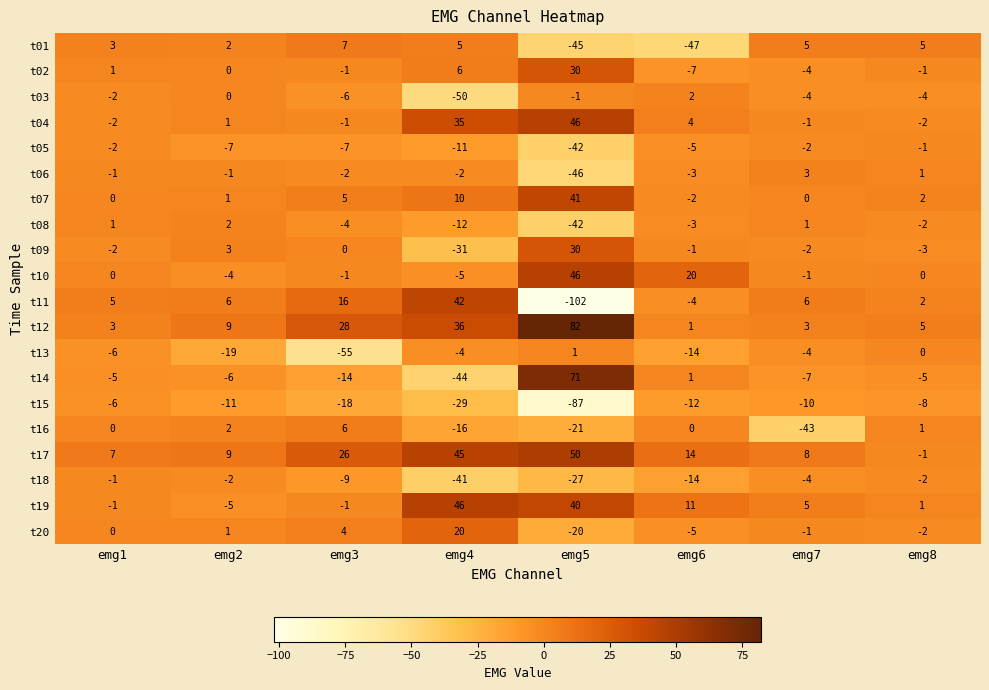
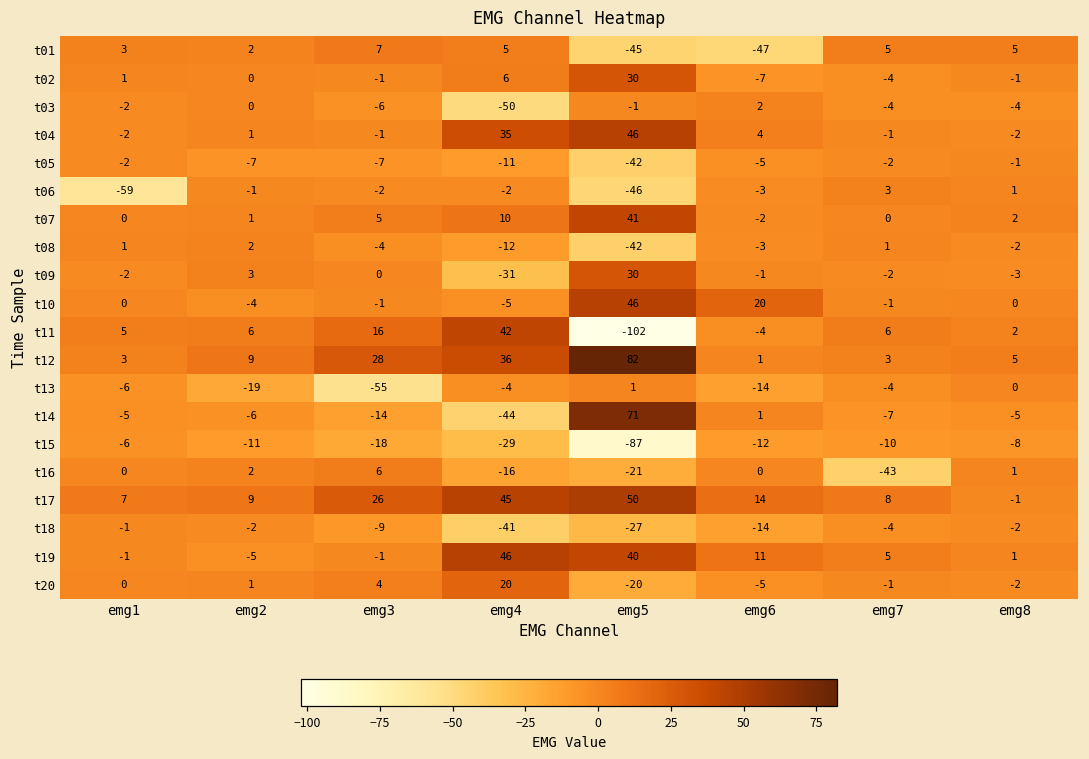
  {
    "t01": {
      "emg1": 3,
      "emg2": 2,
      "emg3": 7,
      "emg4": 5,
      "emg5": -45,
      "emg6": -47,
      "emg7": 5,
      "emg8": 5
    },
    "t02": {
      "emg1": 1,
      "emg2": 0,
      "emg3": -1,
      "emg4": 6,
      "emg5": 30,
      "emg6": -7,
      "emg7": -4,
      "emg8": -1
    },
    "t03": {
      "emg1": -2,
      "emg2": 0,
      "emg3": -6,
      "emg4": -50,
      "emg5": -1,
      "emg6": 2,
      "emg7": -4,
      "emg8": -4
    },
    "t04": {
      "emg1": -2,
      "emg2": 1,
      "emg3": -1,
      "emg4": 35,
      "emg5": 46,
      "emg6": 4,
      "emg7": -1,
      "emg8": -2
    },
    "t05": {
      "emg1": -2,
      "emg2": -7,
      "emg3": -7,
      "emg4": -11,
      "emg5": -42,
      "emg6": -5,
      "emg7": -2,
      "emg8": -1
    },
    "t06": {
-     "emg1": -1,
+     "emg1": -59,
      "emg2": -1,
      "emg3": -2,
      "emg4": -2,
      "emg5": -46,
      "emg6": -3,
      "emg7": 3,
      "emg8": 1
    },
    "t07": {
      "emg1": 0,
      "emg2": 1,
      "emg3": 5,
      "emg4": 10,
      "emg5": 41,
      "emg6": -2,
      "emg7": 0,
      "emg8": 2
    },
    "t08": {
      "emg1": 1,
      "emg2": 2,
      "emg3": -4,
      "emg4": -12,
      "emg5": -42,
      "emg6": -3,
      "emg7": 1,
      "emg8": -2
    },
    "t09": {
      "emg1": -2,
      "emg2": 3,
      "emg3": 0,
      "emg4": -31,
      "emg5": 30,
      "emg6": -1,
      "emg7": -2,
      "emg8": -3
    },
    "t10": {
      "emg1": 0,
      "emg2": -4,
      "emg3": -1,
      "emg4": -5,
      "emg5": 46,
      "emg6": 20,
      "emg7": -1,
      "emg8": 0
    },
    "t11": {
      "emg1": 5,
      "emg2": 6,
      "emg3": 16,
      "emg4": 42,
      "emg5": -102,
      "emg6": -4,
      "emg7": 6,
      "emg8": 2
    },
    "t12": {
      "emg1": 3,
      "emg2": 9,
      "emg3": 28,
      "emg4": 36,
      "emg5": 82,
      "emg6": 1,
      "emg7": 3,
      "emg8": 5
    },
    "t13": {
      "emg1": -6,
      "emg2": -19,
      "emg3": -55,
      "emg4": -4,
      "emg5": 1,
      "emg6": -14,
      "emg7": -4,
      "emg8": 0
    },
    "t14": {
      "emg1": -5,
      "emg2": -6,
      "emg3": -14,
      "emg4": -44,
      "emg5": 71,
      "emg6": 1,
      "emg7": -7,
      "emg8": -5
    },
    "t15": {
      "emg1": -6,
      "emg2": -11,
      "emg3": -18,
      "emg4": -29,
      "emg5": -87,
      "emg6": -12,
      "emg7": -10,
      "emg8": -8
    },
    "t16": {
      "emg1": 0,
      "emg2": 2,
      "emg3": 6,
      "emg4": -16,
      "emg5": -21,
      "emg6": 0,
      "emg7": -43,
      "emg8": 1
    },
    "t17": {
      "emg1": 7,
      "emg2": 9,
      "emg3": 26,
      "emg4": 45,
      "emg5": 50,
      "emg6": 14,
      "emg7": 8,
      "emg8": -1
    },
    "t18": {
      "emg1": -1,
      "emg2": -2,
      "emg3": -9,
      "emg4": -41,
      "emg5": -27,
      "emg6": -14,
      "emg7": -4,
      "emg8": -2
    },
    "t19": {
      "emg1": -1,
      "emg2": -5,
      "emg3": -1,
      "emg4": 46,
      "emg5": 40,
      "emg6": 11,
      "emg7": 5,
      "emg8": 1
    },
    "t20": {
      "emg1": 0,
      "emg2": 1,
      "emg3": 4,
      "emg4": 20,
      "emg5": -20,
      "emg6": -5,
      "emg7": -1,
      "emg8": -2
    }
  }
